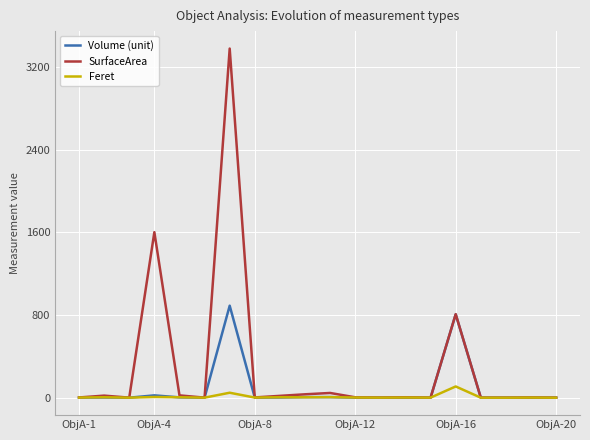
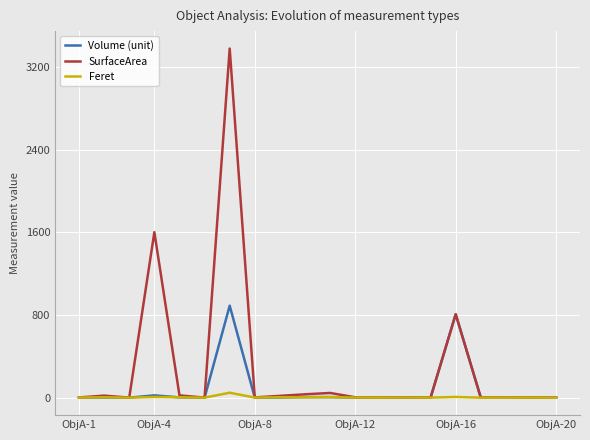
  {
    "SurfaceArea": {
      "ObjA-4": 1600
    },
    "Feret": {
-     "ObjA-16": 110
+     "ObjA-16": 10
    }
  }
